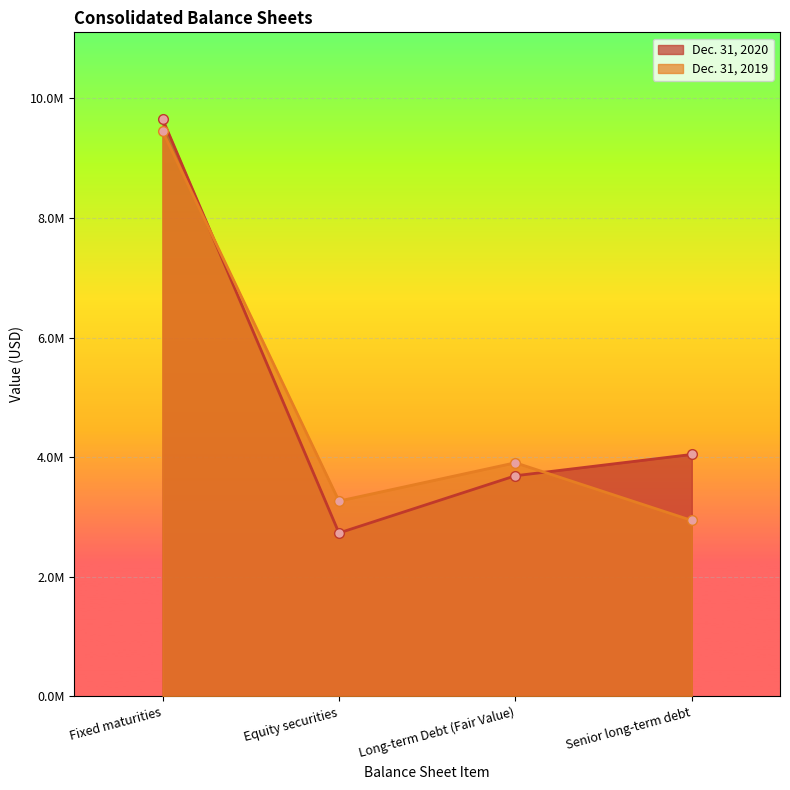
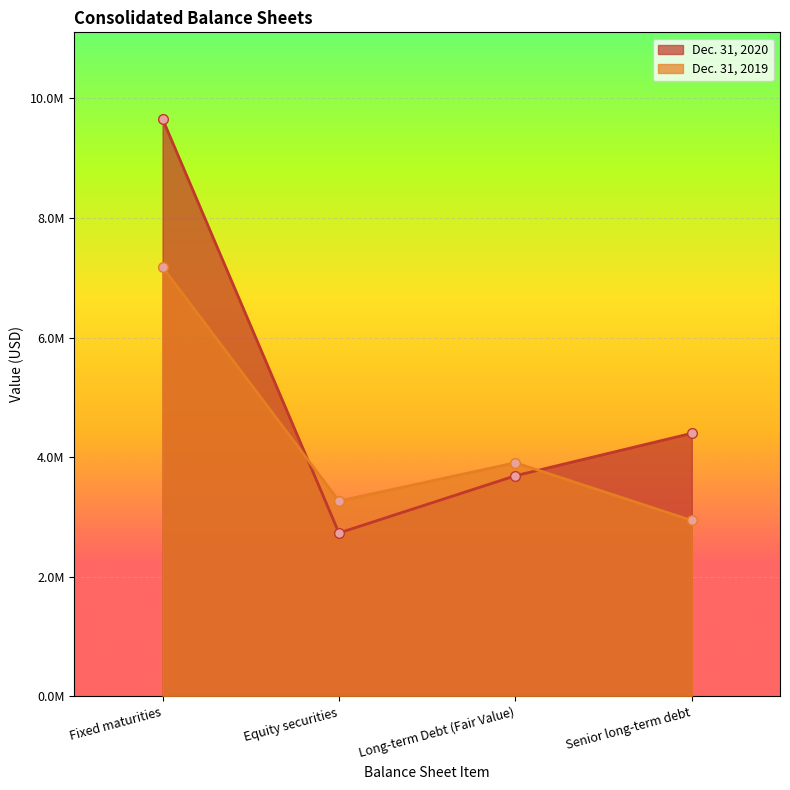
  {
    "Dec. 31, 2020": {
      "Fixed maturities": 9700000,
      "Equity securities": 2700000,
      "Long-term Debt (Fair Value)": 3700000,
-     "Senior long-term debt": 4000000
+     "Senior long-term debt": 4400000
    },
    "Dec. 31, 2019": {
-     "Fixed maturities": 9400000,
+     "Fixed maturities": 7200000,
      "Equity securities": 3300000,
      "Long-term Debt (Fair Value)": 3900000,
      "Senior long-term debt": 2900000
    }
  }
